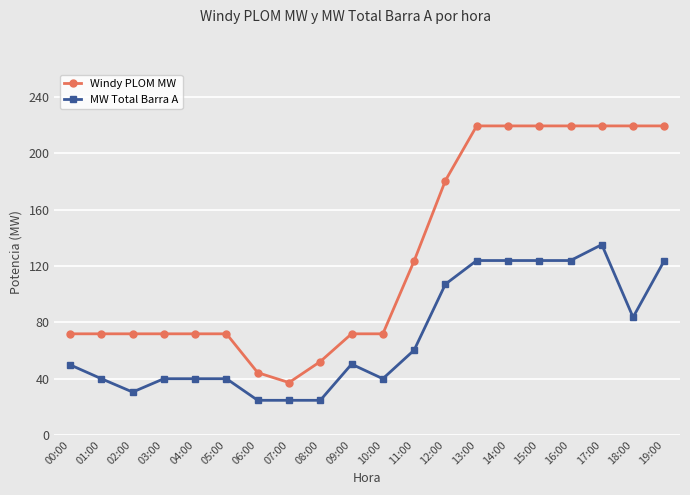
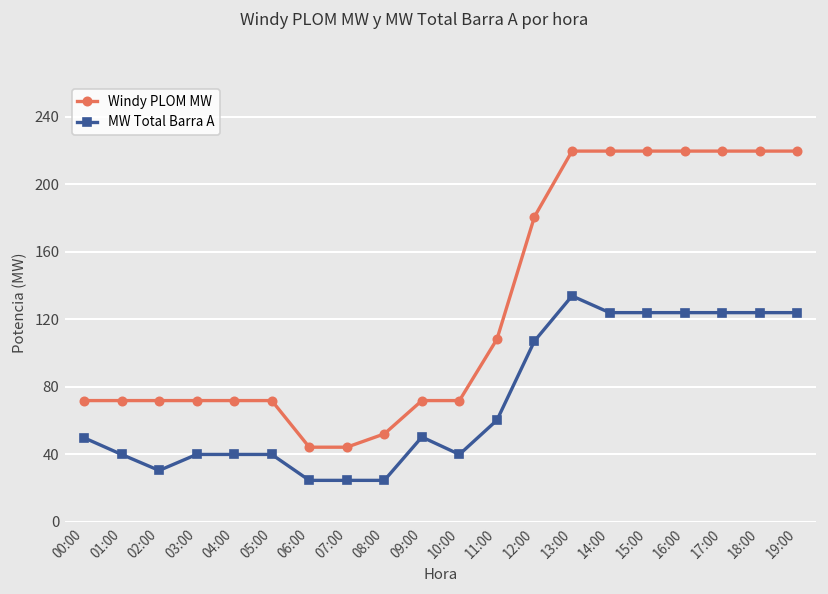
  {
    "Windy PLOM MW": {
      "00:00": 72,
      "01:00": 72,
      "02:00": 72,
      "03:00": 72,
      "04:00": 72,
      "05:00": 72,
      "06:00": 44,
-     "07:00": 37,
+     "07:00": 44,
      "08:00": 52,
      "09:00": 72,
      "10:00": 72,
-     "11:00": 124,
+     "11:00": 108,
      "12:00": 181,
      "13:00": 220,
      "14:00": 220,
      "15:00": 220,
      "16:00": 220,
      "17:00": 220,
      "18:00": 220,
      "19:00": 220
    },
    "MW Total Barra A": {
      "00:00": 50,
      "01:00": 40,
      "02:00": 30,
      "03:00": 40,
      "04:00": 40,
      "05:00": 40,
      "06:00": 25,
      "07:00": 25,
      "08:00": 25,
      "09:00": 50,
      "10:00": 40,
      "11:00": 60,
      "12:00": 107,
-     "13:00": 124,
+     "13:00": 134,
      "14:00": 124,
      "15:00": 124,
      "16:00": 124,
-     "17:00": 135,
-     "18:00": 84,
+     "17:00": 124,
+     "18:00": 124,
      "19:00": 124
    }
  }
